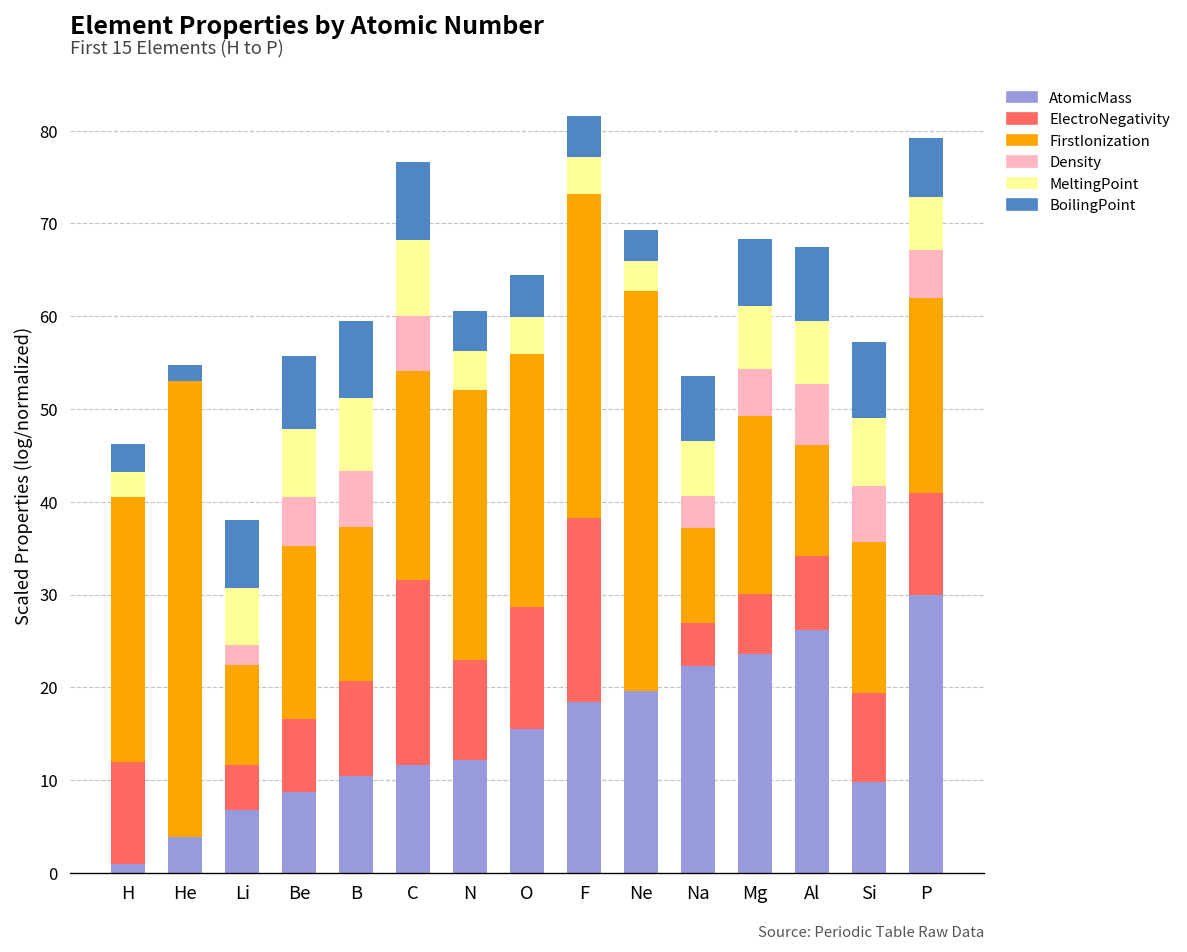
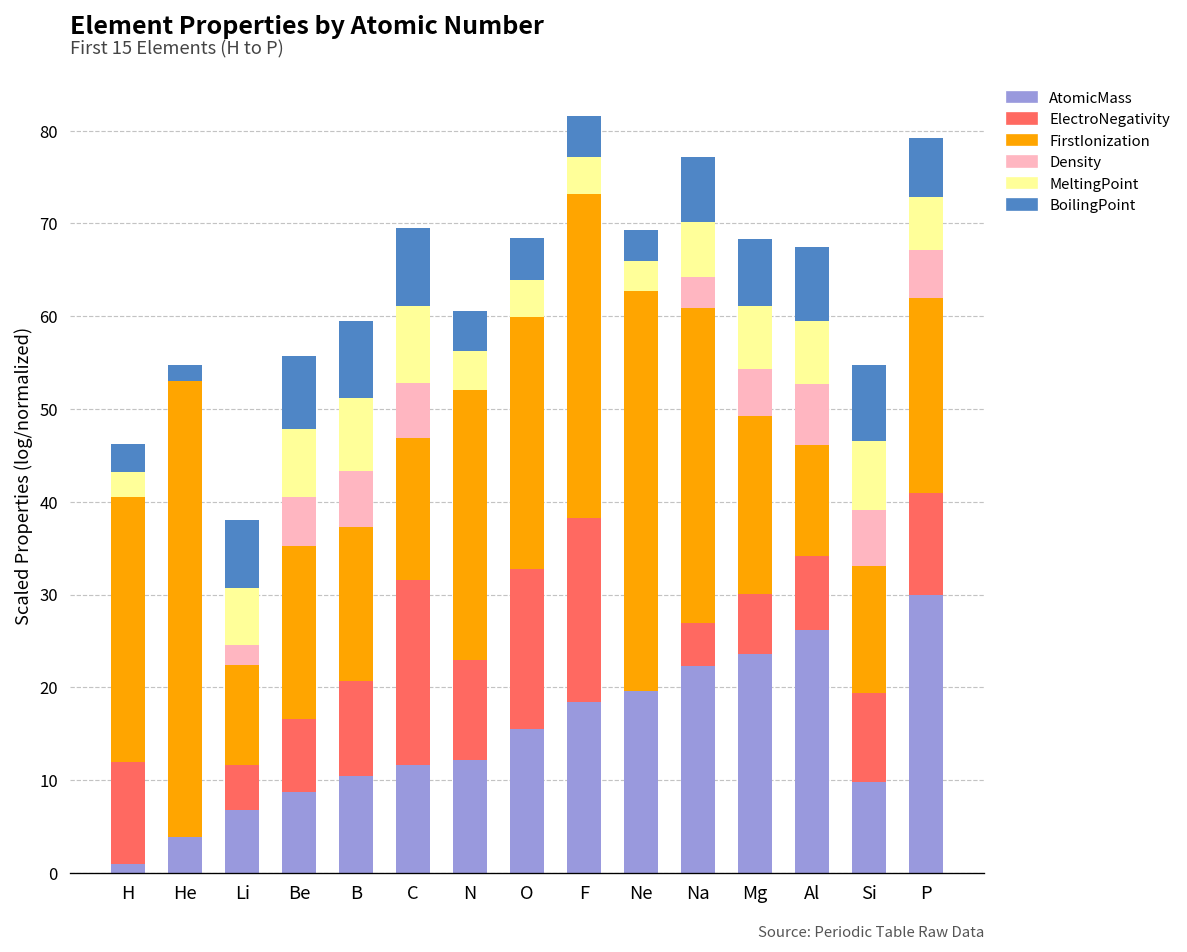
  {
    "AtomicMass": {
      "H": 1,
      "He": 4,
      "Li": 7,
      "Be": 9,
      "B": 10,
      "C": 12,
      "N": 12,
      "O": 15,
      "F": 18,
      "Ne": 20,
      "Na": 22,
      "Mg": 24,
      "Al": 26,
      "Si": 10,
      "P": 30
    },
    "ElectroNegativity": {
      "H": 11,
      "He": 0,
      "Li": 5,
      "Be": 8,
      "B": 10,
      "C": 20,
      "N": 11,
-     "O": 13,
+     "O": 17,
      "F": 20,
      "Ne": 0,
      "Na": 5,
      "Mg": 7,
      "Al": 8,
      "Si": 10,
      "P": 11
    },
    "FirstIonization": {
      "H": 28,
      "He": 49,
      "Li": 11,
      "Be": 19,
      "B": 17,
-     "C": 23,
+     "C": 15,
      "N": 29,
      "O": 27,
      "F": 35,
      "Ne": 43,
-     "Na": 10,
+     "Na": 34,
      "Mg": 19,
      "Al": 12,
-     "Si": 16,
+     "Si": 14,
      "P": 21
    },
    "Density": {
      "Li": 2,
      "Be": 5,
      "B": 6,
      "C": 6,
      "Na": 3,
      "Mg": 5,
      "Al": 7,
      "Si": 6,
      "P": 5
    },
    "MeltingPoint": {
      "H": 3,
      "He": 0,
      "Li": 6,
      "Be": 7,
      "B": 8,
      "C": 8,
      "N": 4,
      "O": 4,
      "F": 4,
      "Ne": 3,
      "Na": 6,
      "Mg": 7,
      "Al": 7,
      "Si": 7,
      "P": 6
    },
    "BoilingPoint": {
      "H": 3,
      "He": 2,
      "Li": 7,
      "Be": 8,
      "B": 8,
      "C": 8,
      "N": 4,
      "O": 5,
      "F": 4,
      "Ne": 3,
      "Na": 7,
      "Mg": 7,
      "Al": 8,
      "Si": 8,
      "P": 6
    }
  }
